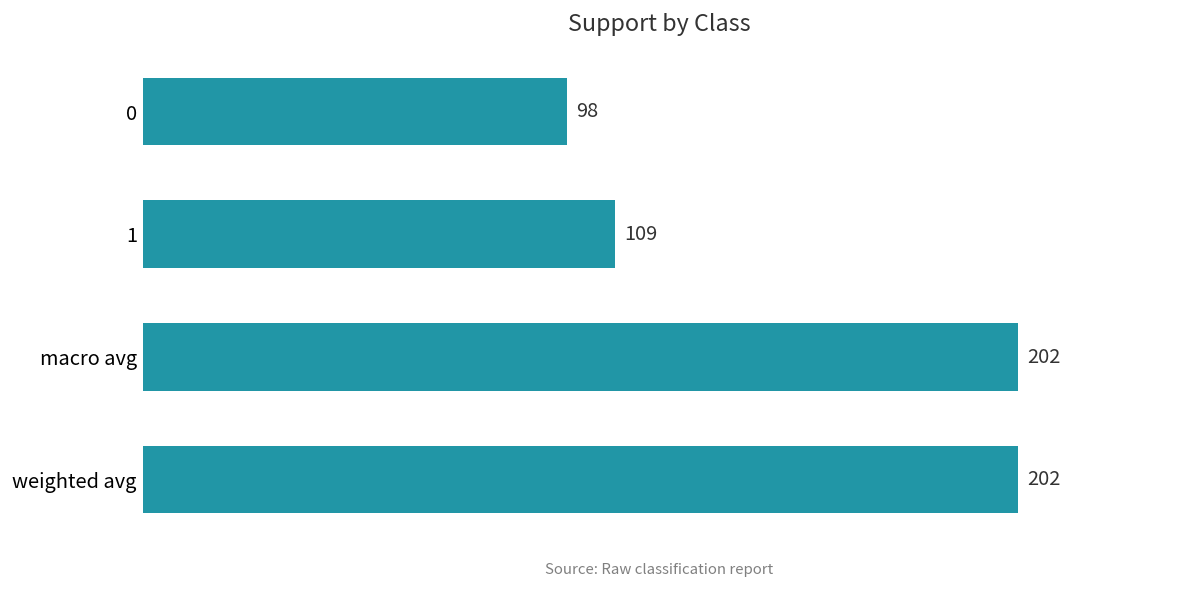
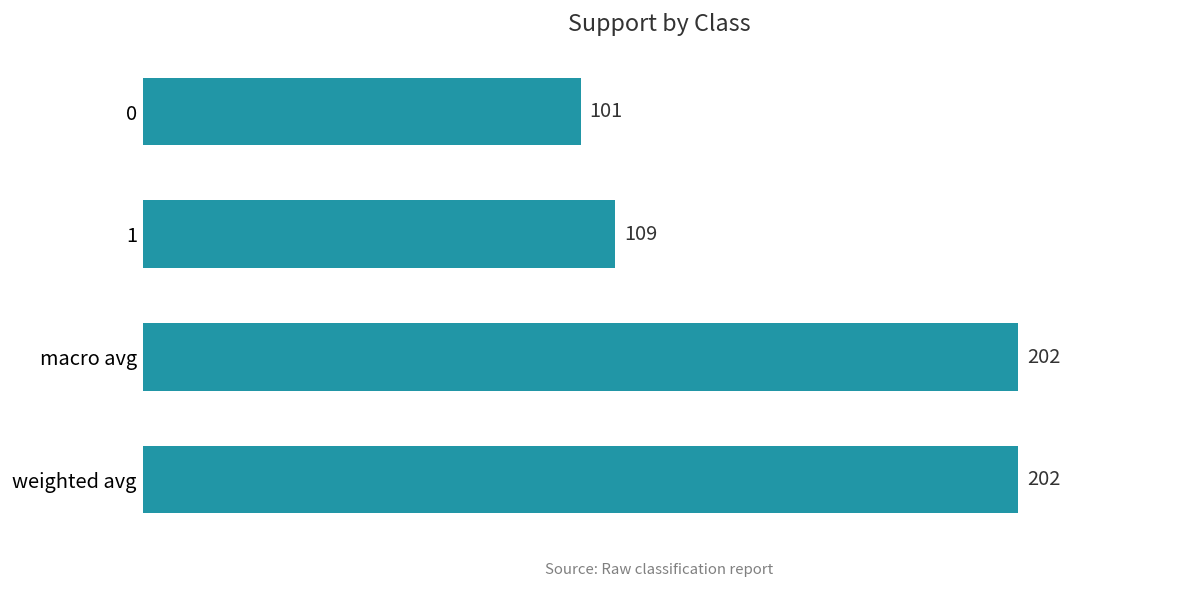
  {
-   "0": 98,
+   "0": 101,
    "1": 109,
    "macro avg": 202,
    "weighted avg": 202
  }
